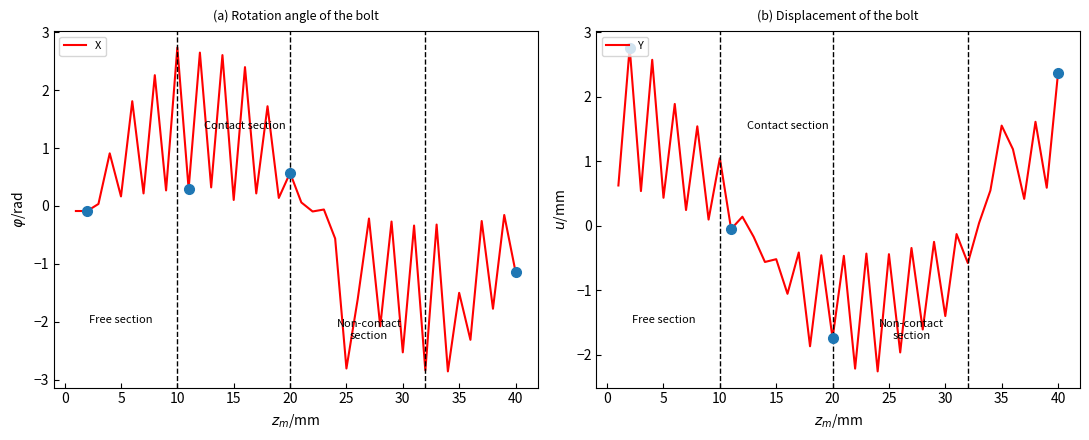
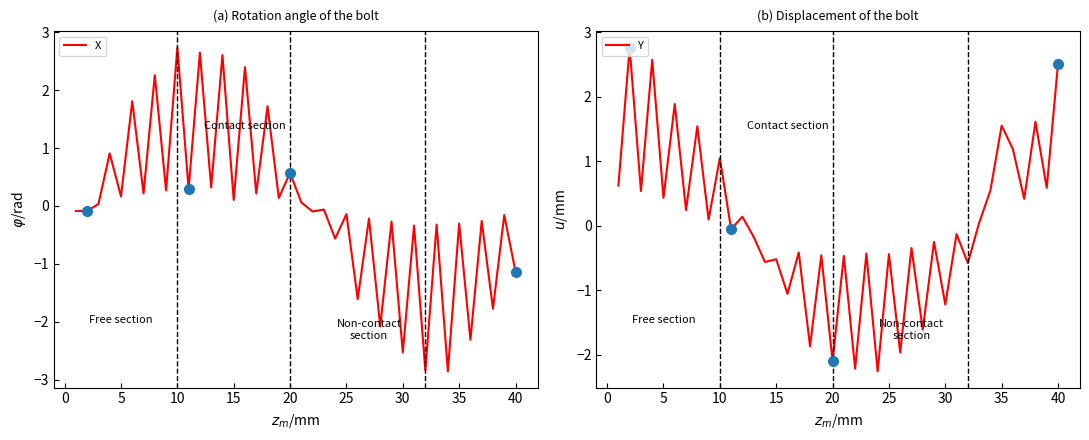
  {
    "(a) Rotation angle of the bolt": {
      "X": {
        "5": 0.2,
        "10": 2.7,
        "15": 0.1,
-       "25": -2.8,
+       "25": -0.1,
        "30": -2.5,
-       "35": -1.5
+       "35": -0.3
      }
    },
    "(b) Displacement of the bolt": {
      "Y": {
        "5": 0.4,
        "10": 1.0,
        "15": -0.5,
-       "20": -1.7,
+       "20": -2.1,
        "25": -0.4,
-       "30": -1.4,
+       "30": -1.2,
        "35": 1.6,
-       "40": 2.4
+       "40": 2.5
      }
    }
  }
